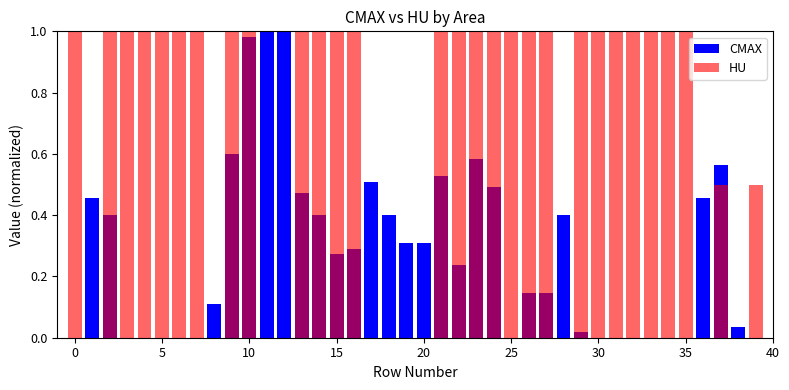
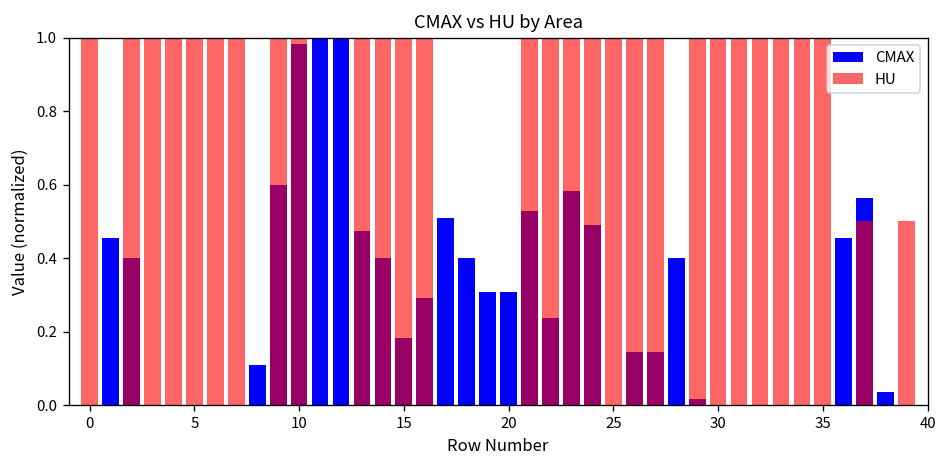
  {
    "CMAX": {
      "0": 0.00,
      "5": 0.00,
-     "15": 0.27,
+     "15": 0.18,
      "20": 0.31,
      "25": 0.00,
      "30": 0.00,
      "35": 0.00
    },
    "HU": {
      "0": 1.00,
      "5": 1.00,
      "10": 1.00,
      "15": 1.00,
      "20": 0.00,
      "25": 1.00,
      "30": 1.00,
      "35": 1.00
    }
  }
